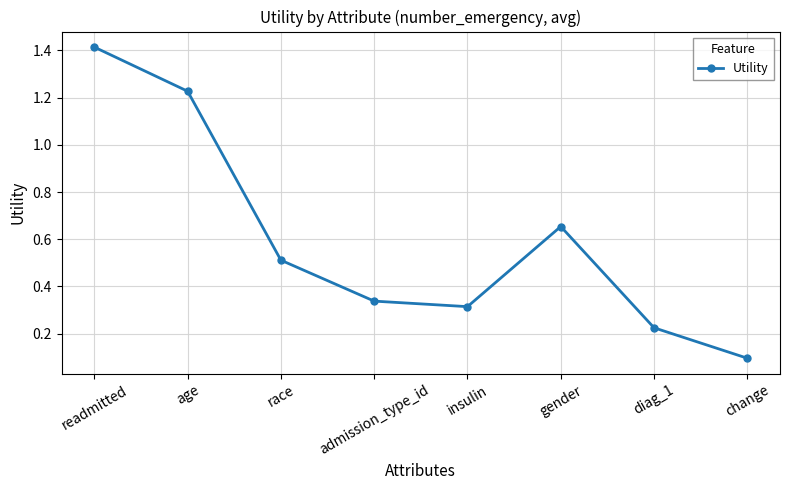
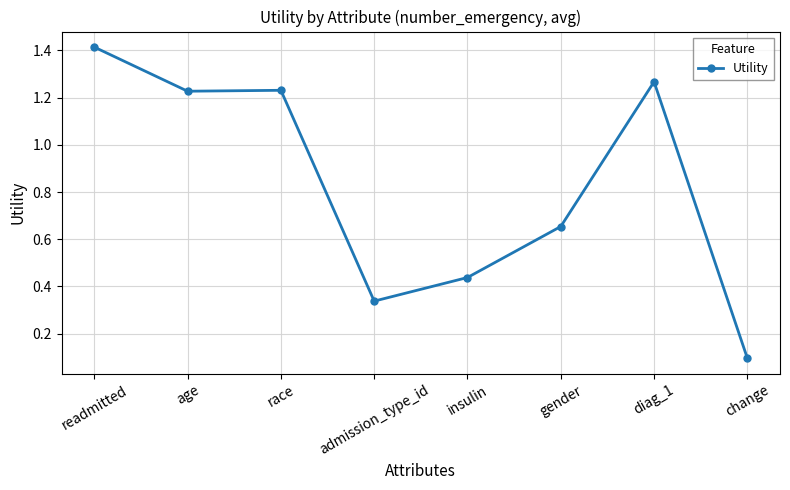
  {
    "readmitted": 1.41,
    "age": 1.23,
-   "race": 0.51,
+   "race": 1.23,
    "admission_type_id": 0.34,
-   "insulin": 0.31,
+   "insulin": 0.44,
    "gender": 0.65,
-   "diag_1": 0.22,
+   "diag_1": 1.27,
    "change": 0.10
  }
